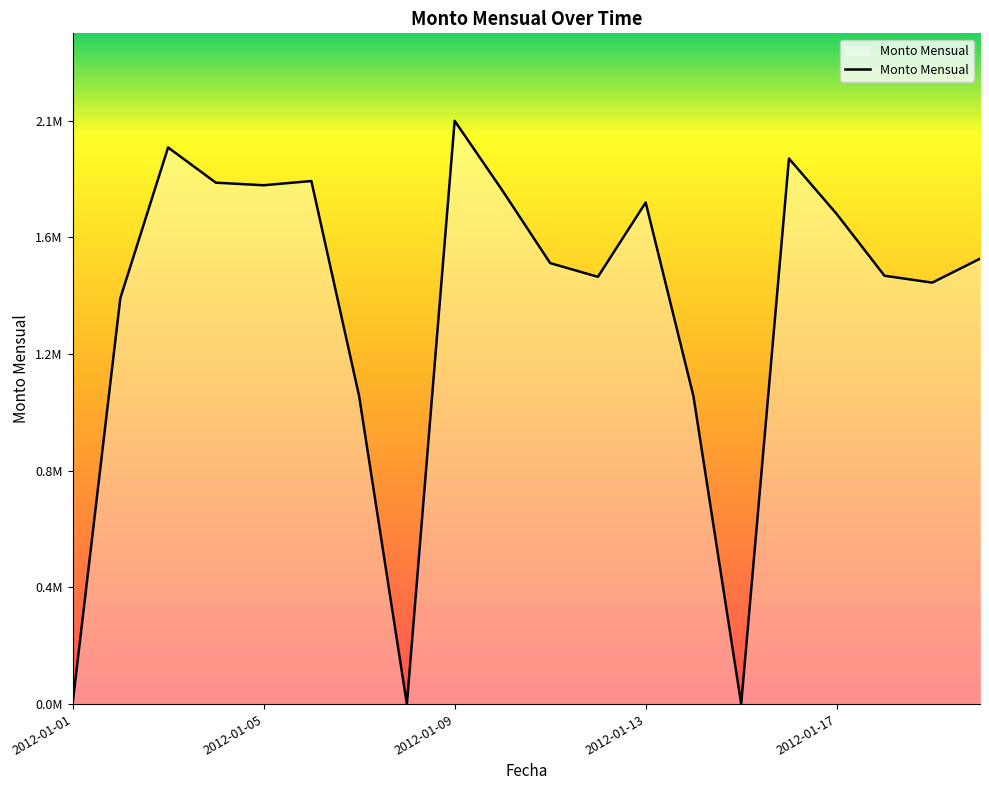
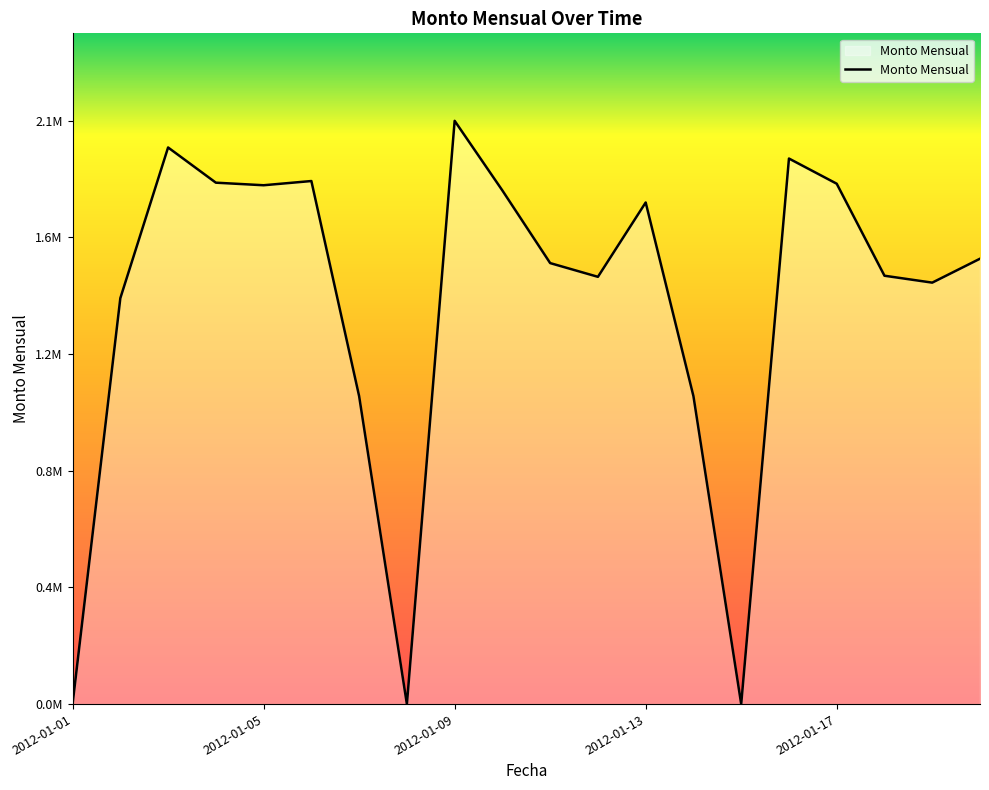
  {
    "2012-01-01": 0,
    "2012-01-05": 1830000,
    "2012-01-09": 2050000,
    "2012-01-13": 1770000,
-   "2012-01-17": 1720000
+   "2012-01-17": 1830000
  }
